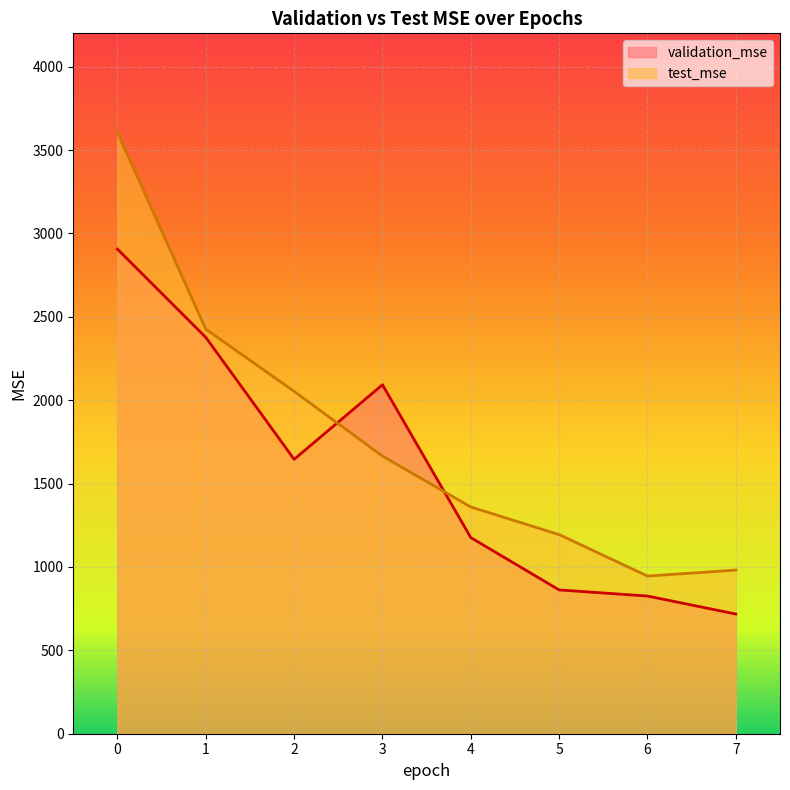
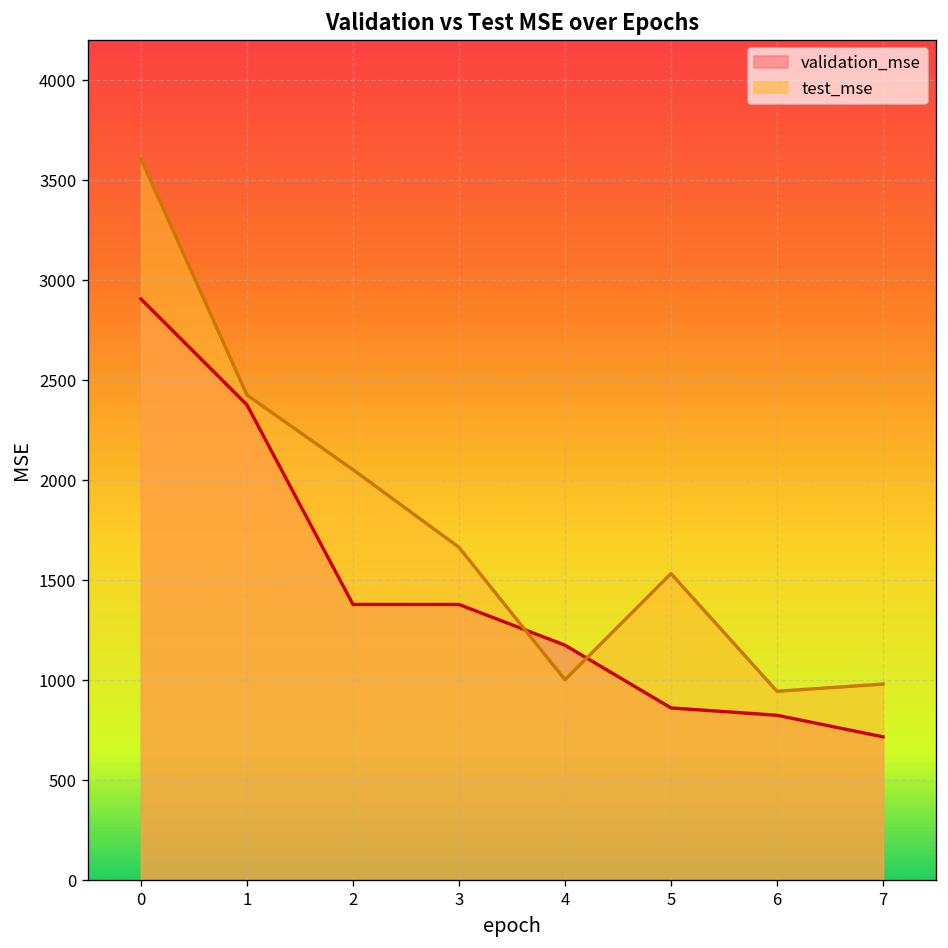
  {
    "validation_mse": {
      "0": 2910,
      "1": 2380,
-     "2": 1650,
-     "3": 2090,
+     "2": 1380,
+     "3": 1380,
      "4": 1180,
      "5": 860,
      "6": 830,
      "7": 720
    },
    "test_mse": {
      "0": 3610,
      "1": 2430,
      "2": 2050,
      "3": 1660,
-     "4": 1360,
-     "5": 1190,
+     "4": 1000,
+     "5": 1530,
      "6": 950,
      "7": 980
    }
  }
